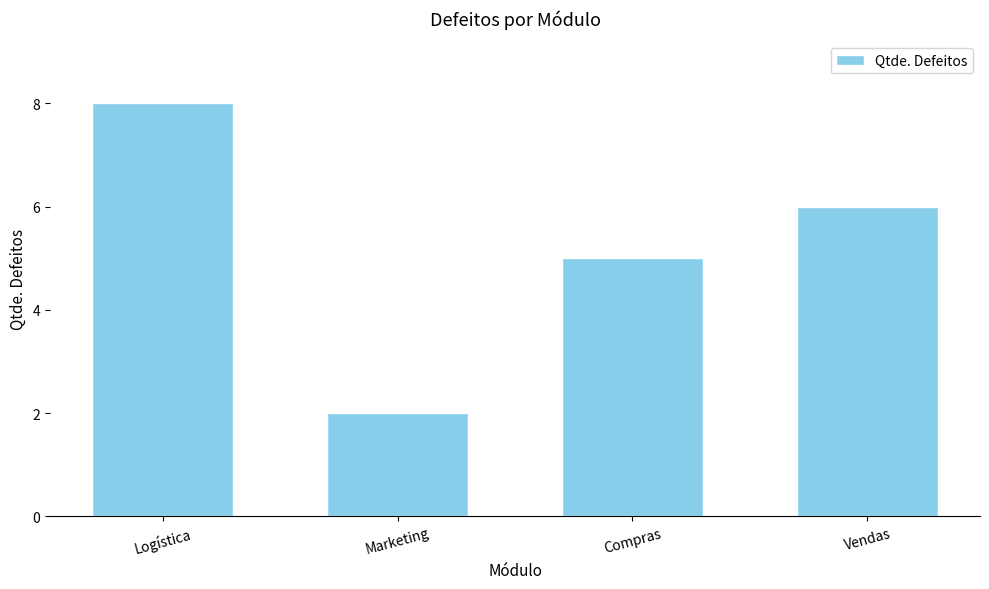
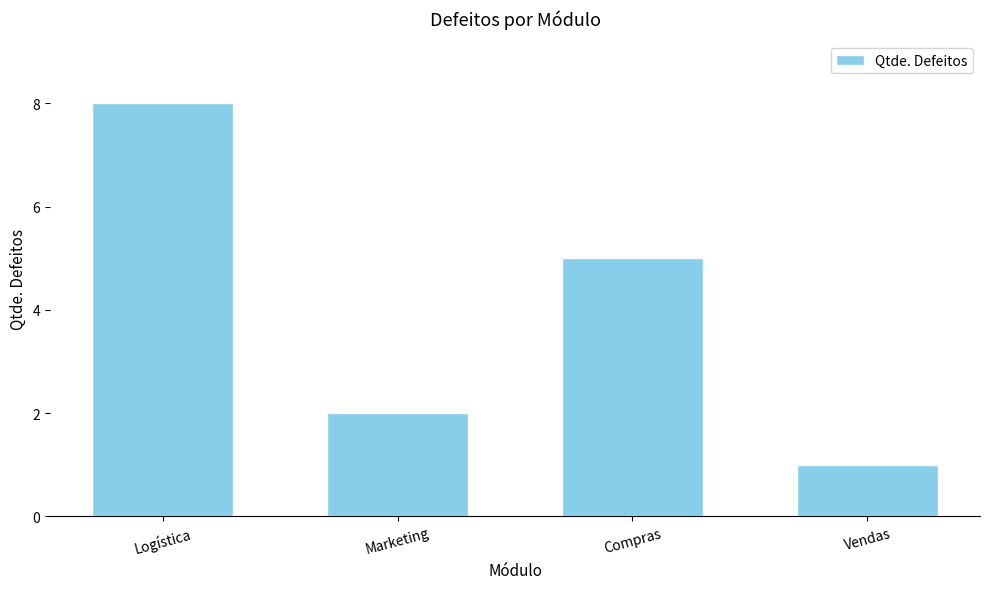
  {
    "Logística": 8,
    "Marketing": 2,
    "Compras": 5,
-   "Vendas": 6
+   "Vendas": 1
  }
